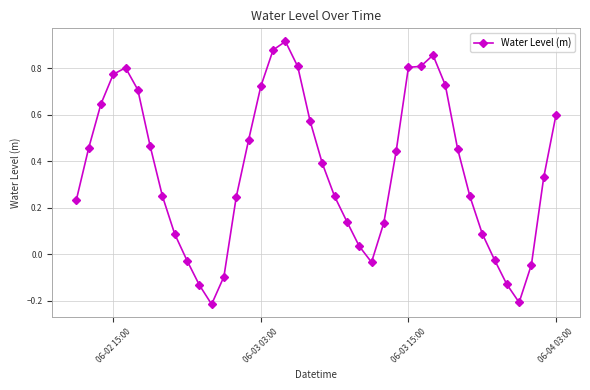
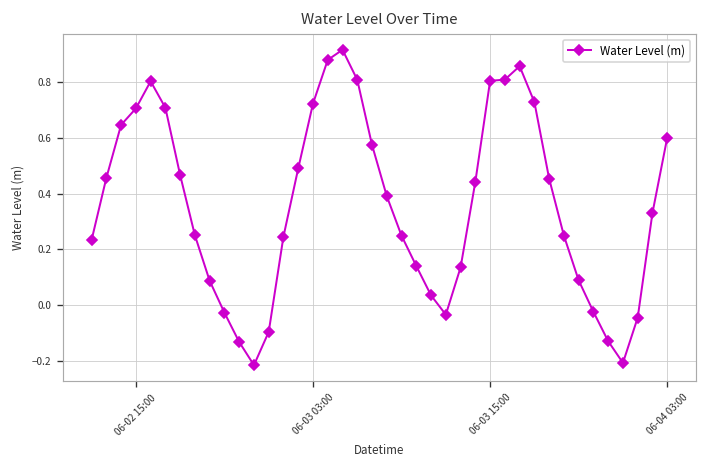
  {
-   "06-02 15:00": 0.77,
+   "06-02 15:00": 0.70,
    "06-03 03:00": 0.72,
    "06-03 15:00": 0.80,
    "06-04 03:00": 0.60
  }
